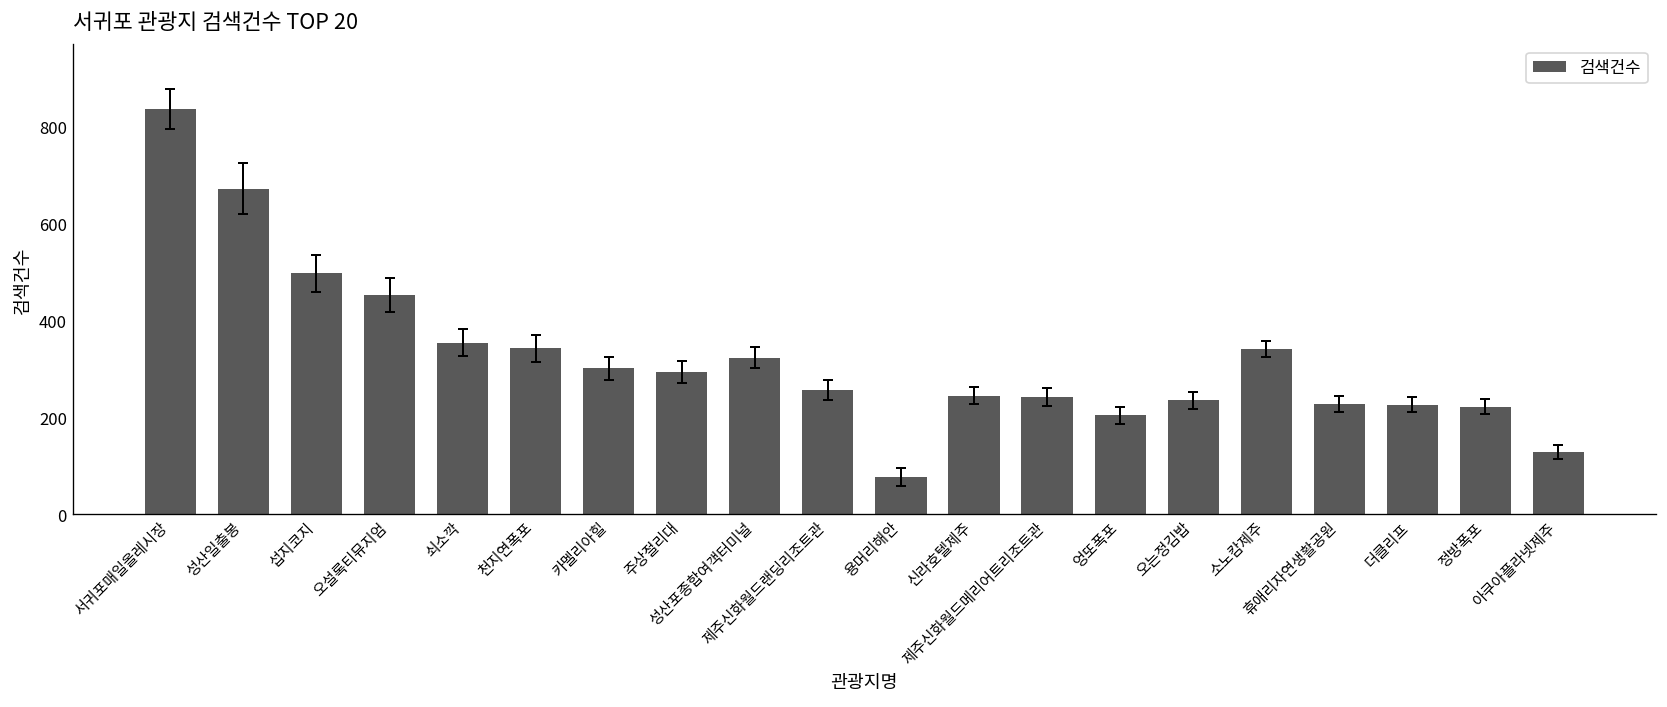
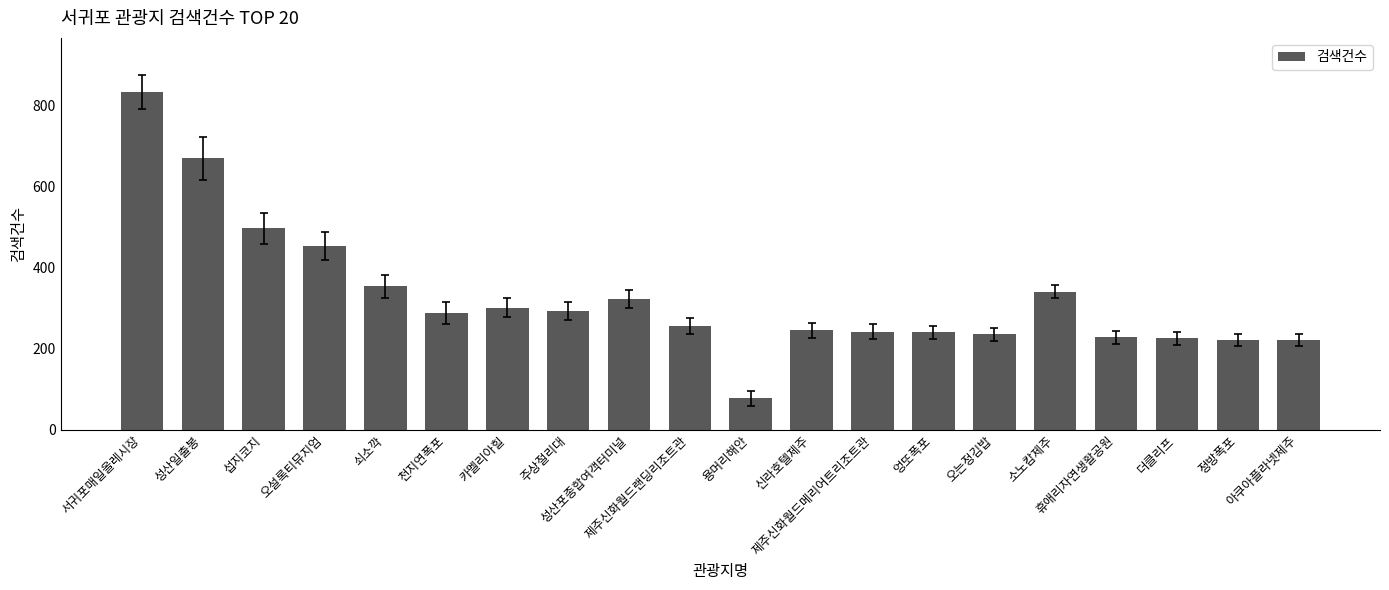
  {
    "검색건수": {
      "서귀포매일올레시장": 840,
      "성산일출봉": 670,
      "섭지코지": 500,
      "오설록티뮤지엄": 450,
      "쇠소깍": 350,
-     "천지연폭포": 340,
+     "천지연폭포": 290,
      "카멜리아힐": 300,
      "주상절리대": 290,
      "성산포종합여객터미널": 320,
      "제주신화월드랜딩리조트관": 260,
      "용머리해안": 80,
      "신라호텔제주": 250,
      "제주신화월드메리어트리조트관": 240,
-     "엉또폭포": 200,
+     "엉또폭포": 240,
      "오는정김밥": 240,
      "소노캄제주": 340,
      "휴애리자연생활공원": 230,
      "더클리프": 230,
      "정방폭포": 220,
-     "아쿠아플라넷제주": 130
+     "아쿠아플라넷제주": 220
    }
  }
